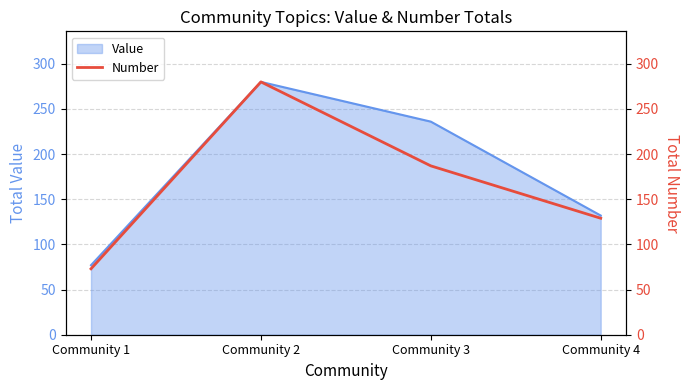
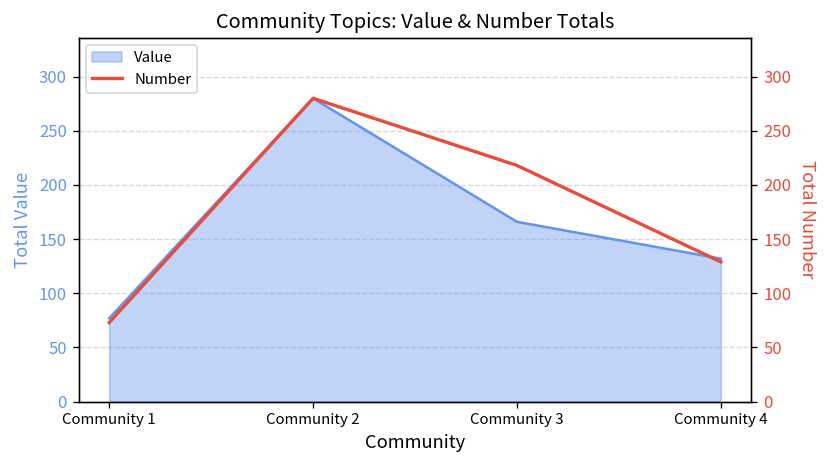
  {
    "Value": {
      "Community 1": 80,
      "Community 2": 280,
-     "Community 3": 240,
+     "Community 3": 170,
      "Community 4": 130
    },
    "Number": {
      "Community 1": 70,
      "Community 2": 280,
-     "Community 3": 190,
+     "Community 3": 220,
      "Community 4": 130
    }
  }
